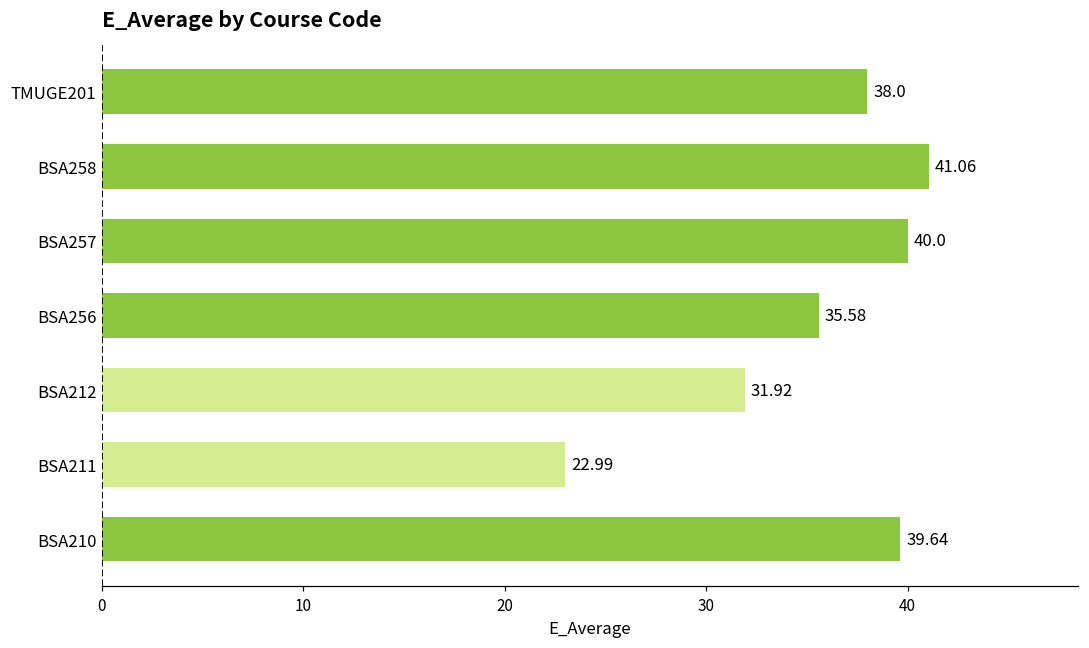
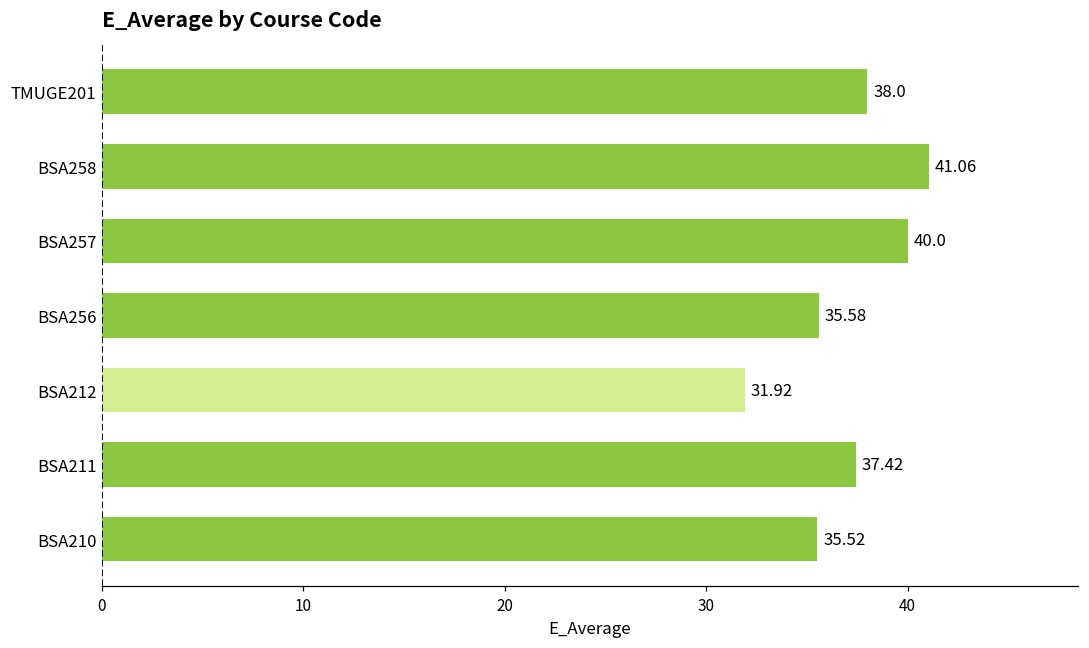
  {
    "TMUGE201": 38.0,
    "BSA258": 41.06,
    "BSA257": 40.0,
    "BSA256": 35.58,
    "BSA212": 31.92,
-   "BSA211": 22.99,
-   "BSA210": 39.64
+   "BSA211": 37.42,
+   "BSA210": 35.52
  }
